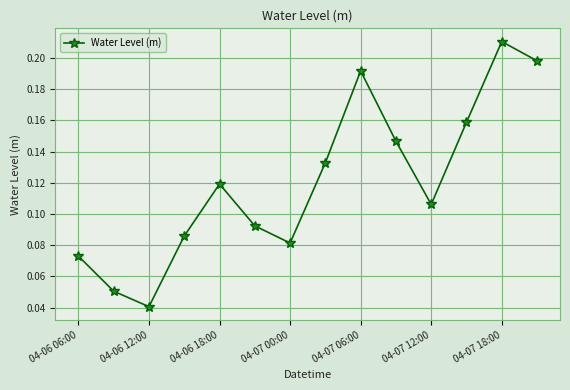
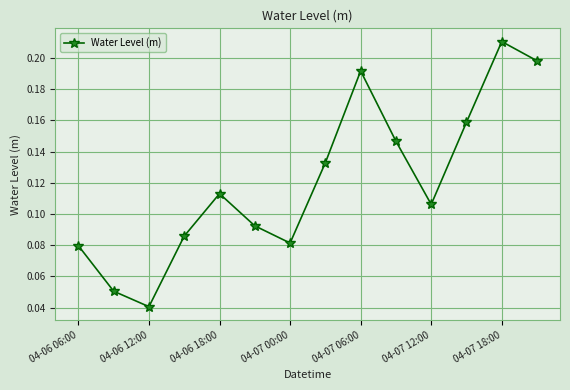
  {
-   "04-06 06:00": 0.073,
+   "04-06 06:00": 0.080,
    "04-06 12:00": 0.041,
-   "04-06 18:00": 0.119,
+   "04-06 18:00": 0.113,
    "04-07 00:00": 0.081,
    "04-07 06:00": 0.192,
    "04-07 12:00": 0.106,
    "04-07 18:00": 0.211
  }
